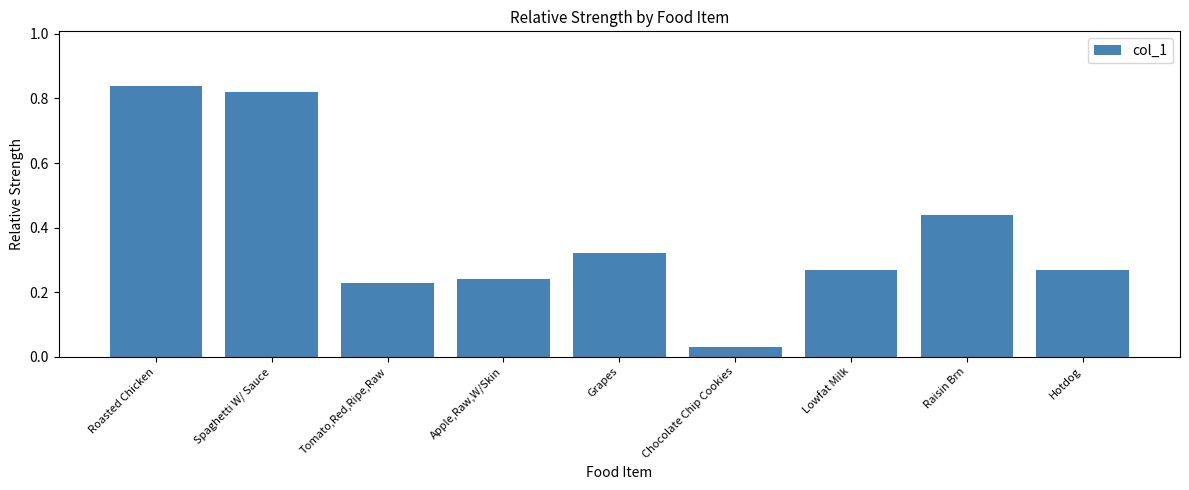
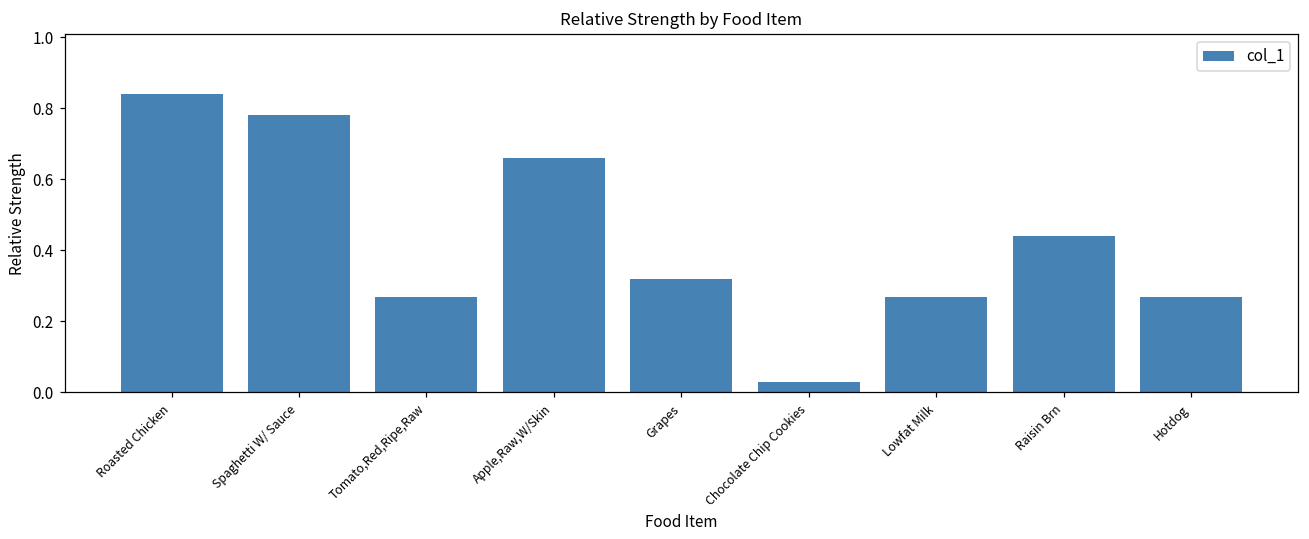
  {
    "Roasted Chicken": 0.84,
-   "Spaghetti W/ Sauce": 0.82,
-   "Tomato,Red,Ripe,Raw": 0.23,
-   "Apple,Raw,W/Skin": 0.24,
+   "Spaghetti W/ Sauce": 0.78,
+   "Tomato,Red,Ripe,Raw": 0.27,
+   "Apple,Raw,W/Skin": 0.66,
    "Grapes": 0.32,
    "Chocolate Chip Cookies": 0.03,
    "Lowfat Milk": 0.27,
    "Raisin Brn": 0.44,
    "Hotdog": 0.27
  }
